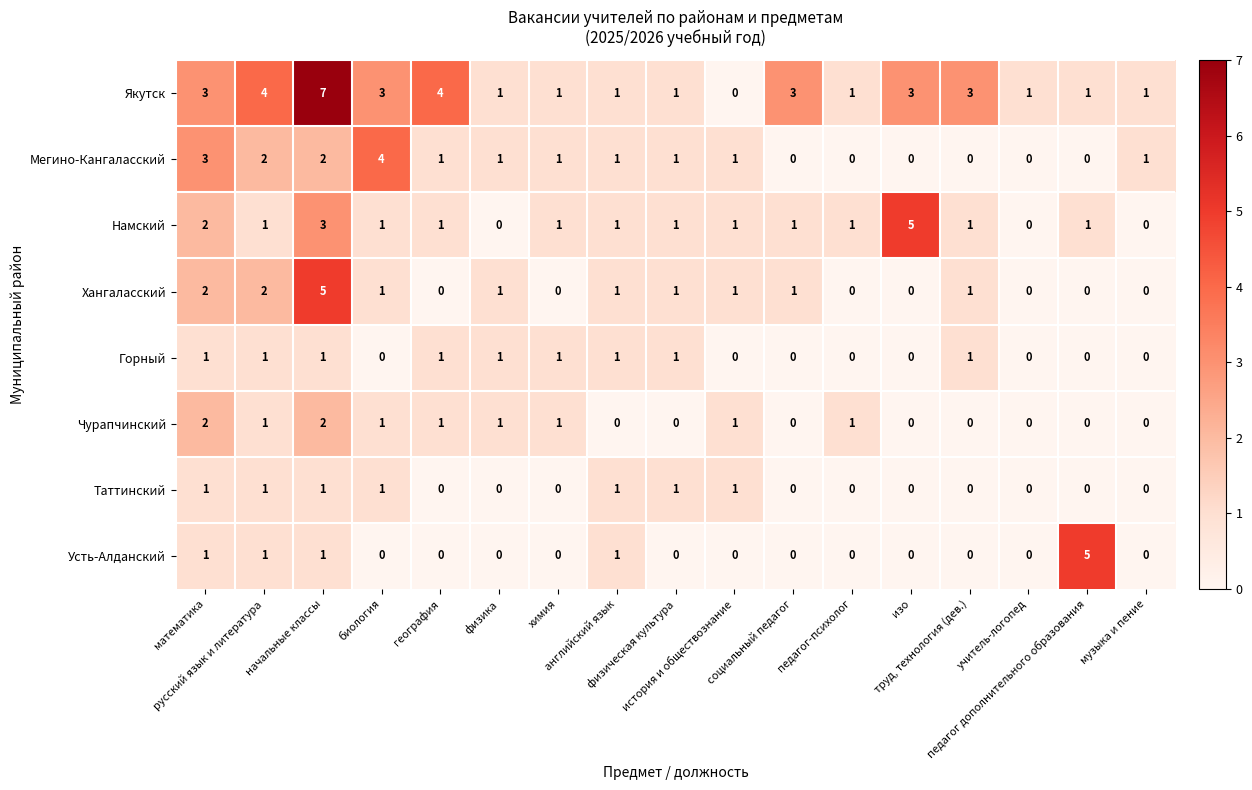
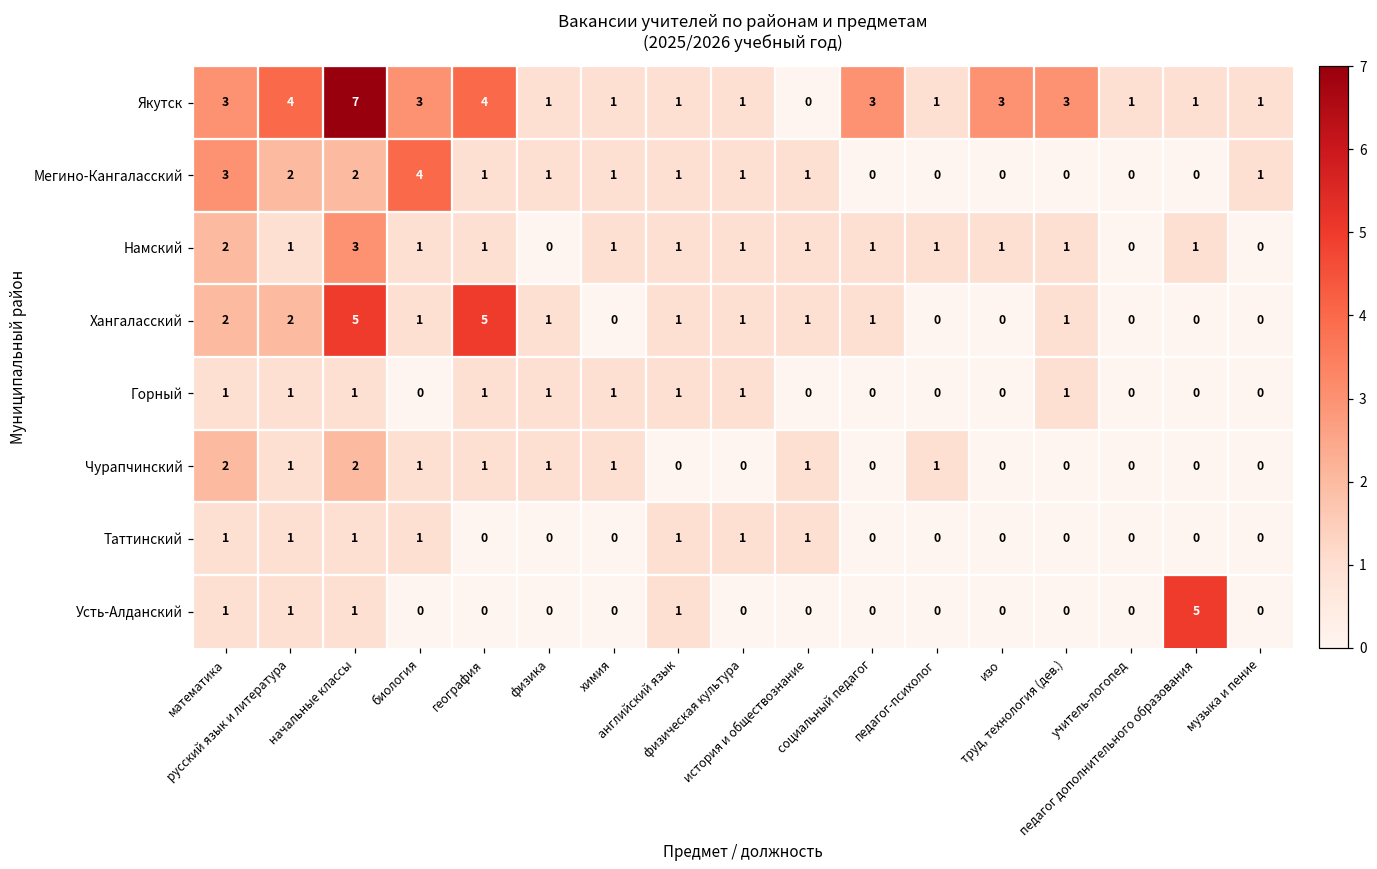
  {
    "Якутск": {
      "математика": 3,
      "русский язык и литература": 4,
      "начальные классы": 7,
      "биология": 3,
      "география": 4,
      "физика": 1,
      "химия": 1,
      "английский язык": 1,
      "физическая культура": 1,
      "история и обществознание": 0,
      "социальный педагог": 3,
      "педагог-психолог": 1,
      "изо": 3,
      "труд, технология (дев.)": 3,
      "учитель-логопед": 1,
      "педагог дополнительного образования": 1,
      "музыка и пение": 1
    },
    "Мегино-Кангаласский": {
      "математика": 3,
      "русский язык и литература": 2,
      "начальные классы": 2,
      "биология": 4,
      "география": 1,
      "физика": 1,
      "химия": 1,
      "английский язык": 1,
      "физическая культура": 1,
      "история и обществознание": 1,
      "социальный педагог": 0,
      "педагог-психолог": 0,
      "изо": 0,
      "труд, технология (дев.)": 0,
      "учитель-логопед": 0,
      "педагог дополнительного образования": 0,
      "музыка и пение": 1
    },
    "Намский": {
      "математика": 2,
      "русский язык и литература": 1,
      "начальные классы": 3,
      "биология": 1,
      "география": 1,
      "физика": 0,
      "химия": 1,
      "английский язык": 1,
      "физическая культура": 1,
      "история и обществознание": 1,
      "социальный педагог": 1,
      "педагог-психолог": 1,
-     "изо": 5,
+     "изо": 1,
      "труд, технология (дев.)": 1,
      "учитель-логопед": 0,
      "педагог дополнительного образования": 1,
      "музыка и пение": 0
    },
    "Хангаласский": {
      "математика": 2,
      "русский язык и литература": 2,
      "начальные классы": 5,
      "биология": 1,
-     "география": 0,
+     "география": 5,
      "физика": 1,
      "химия": 0,
      "английский язык": 1,
      "физическая культура": 1,
      "история и обществознание": 1,
      "социальный педагог": 1,
      "педагог-психолог": 0,
      "изо": 0,
      "труд, технология (дев.)": 1,
      "учитель-логопед": 0,
      "педагог дополнительного образования": 0,
      "музыка и пение": 0
    },
    "Горный": {
      "математика": 1,
      "русский язык и литература": 1,
      "начальные классы": 1,
      "биология": 0,
      "география": 1,
      "физика": 1,
      "химия": 1,
      "английский язык": 1,
      "физическая культура": 1,
      "история и обществознание": 0,
      "социальный педагог": 0,
      "педагог-психолог": 0,
      "изо": 0,
      "труд, технология (дев.)": 1,
      "учитель-логопед": 0,
      "педагог дополнительного образования": 0,
      "музыка и пение": 0
    },
    "Чурапчинский": {
      "математика": 2,
      "русский язык и литература": 1,
      "начальные классы": 2,
      "биология": 1,
      "география": 1,
      "физика": 1,
      "химия": 1,
      "английский язык": 0,
      "физическая культура": 0,
      "история и обществознание": 1,
      "социальный педагог": 0,
      "педагог-психолог": 1,
      "изо": 0,
      "труд, технология (дев.)": 0,
      "учитель-логопед": 0,
      "педагог дополнительного образования": 0,
      "музыка и пение": 0
    },
    "Таттинский": {
      "математика": 1,
      "русский язык и литература": 1,
      "начальные классы": 1,
      "биология": 1,
      "география": 0,
      "физика": 0,
      "химия": 0,
      "английский язык": 1,
      "физическая культура": 1,
      "история и обществознание": 1,
      "социальный педагог": 0,
      "педагог-психолог": 0,
      "изо": 0,
      "труд, технология (дев.)": 0,
      "учитель-логопед": 0,
      "педагог дополнительного образования": 0,
      "музыка и пение": 0
    },
    "Усть-Алданский": {
      "математика": 1,
      "русский язык и литература": 1,
      "начальные классы": 1,
      "биология": 0,
      "география": 0,
      "физика": 0,
      "химия": 0,
      "английский язык": 1,
      "физическая культура": 0,
      "история и обществознание": 0,
      "социальный педагог": 0,
      "педагог-психолог": 0,
      "изо": 0,
      "труд, технология (дев.)": 0,
      "учитель-логопед": 0,
      "педагог дополнительного образования": 5,
      "музыка и пение": 0
    }
  }
